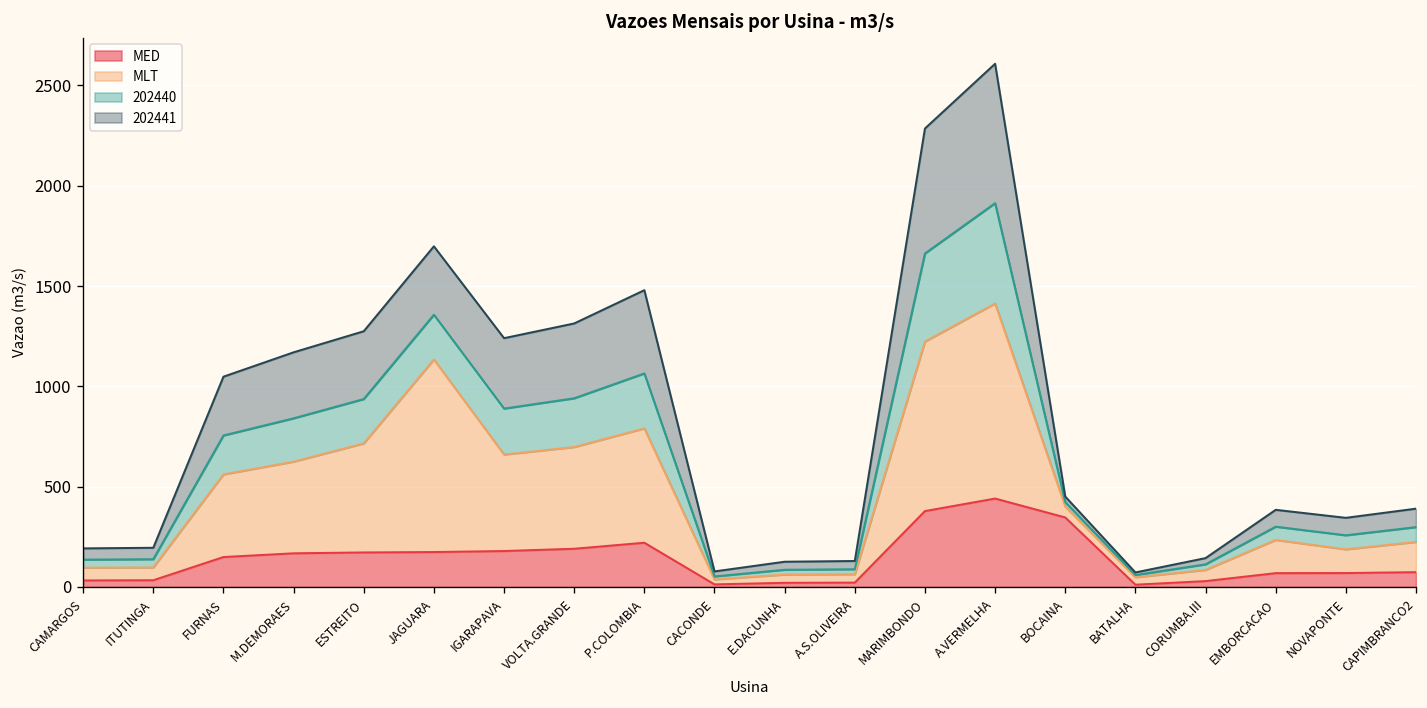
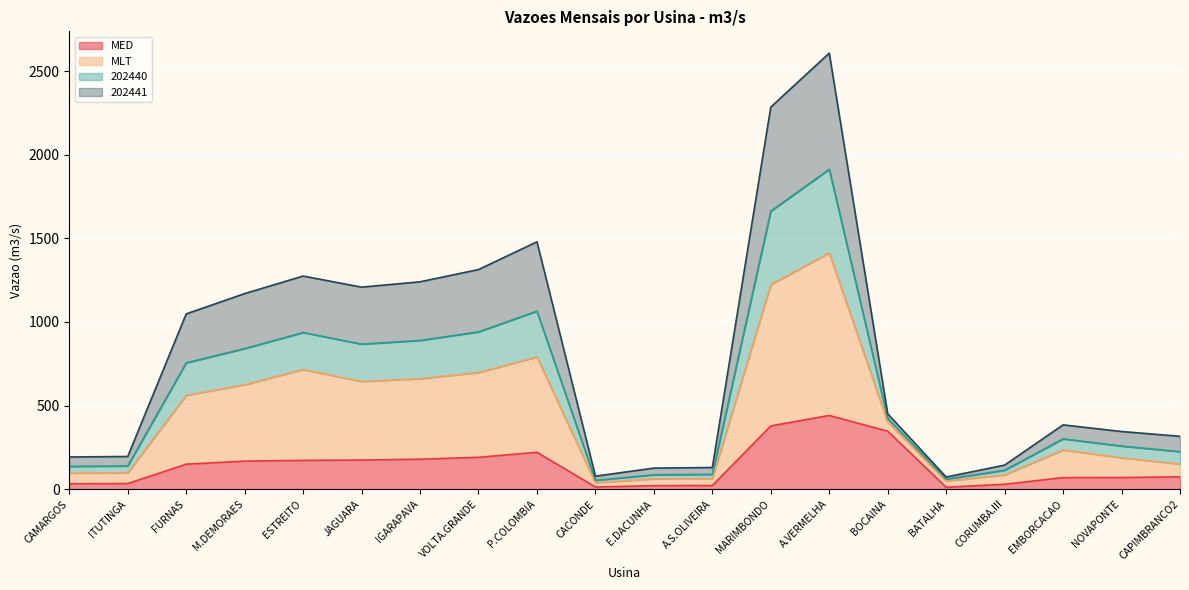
  {
    "MED": {
      "CAMARGOS": 30,
      "ITUTINGA": 30,
      "FURNAS": 150,
      "M.DEMORAES": 170,
      "ESTREITO": 170,
      "JAGUARA": 170,
      "IGARAPAVA": 180,
      "VOLTA.GRANDE": 190,
      "P.COLOMBIA": 220,
      "CACONDE": 10,
      "E.DACUNHA": 20,
      "A.S.OLIVEIRA": 20,
      "MARIMBONDO": 380,
      "A.VERMELHA": 440,
      "BOCAINA": 350,
      "BATALHA": 10,
      "CORUMBA.III": 30,
      "EMBORCACAO": 70,
      "NOVAPONTE": 70,
      "CAPIMBRANCO2": 70
    },
    "MLT": {
      "CAMARGOS": 60,
      "ITUTINGA": 60,
      "FURNAS": 410,
      "M.DEMORAES": 460,
      "ESTREITO": 540,
-     "JAGUARA": 960,
+     "JAGUARA": 470,
      "IGARAPAVA": 480,
      "VOLTA.GRANDE": 510,
      "P.COLOMBIA": 570,
      "E.DACUNHA": 40,
      "A.S.OLIVEIRA": 40,
      "MARIMBONDO": 850,
      "A.VERMELHA": 970,
      "BOCAINA": 50,
      "CORUMBA.III": 60,
      "EMBORCACAO": 170,
      "NOVAPONTE": 120,
-     "CAPIMBRANCO2": 150
+     "CAPIMBRANCO2": 80
    }
  }
